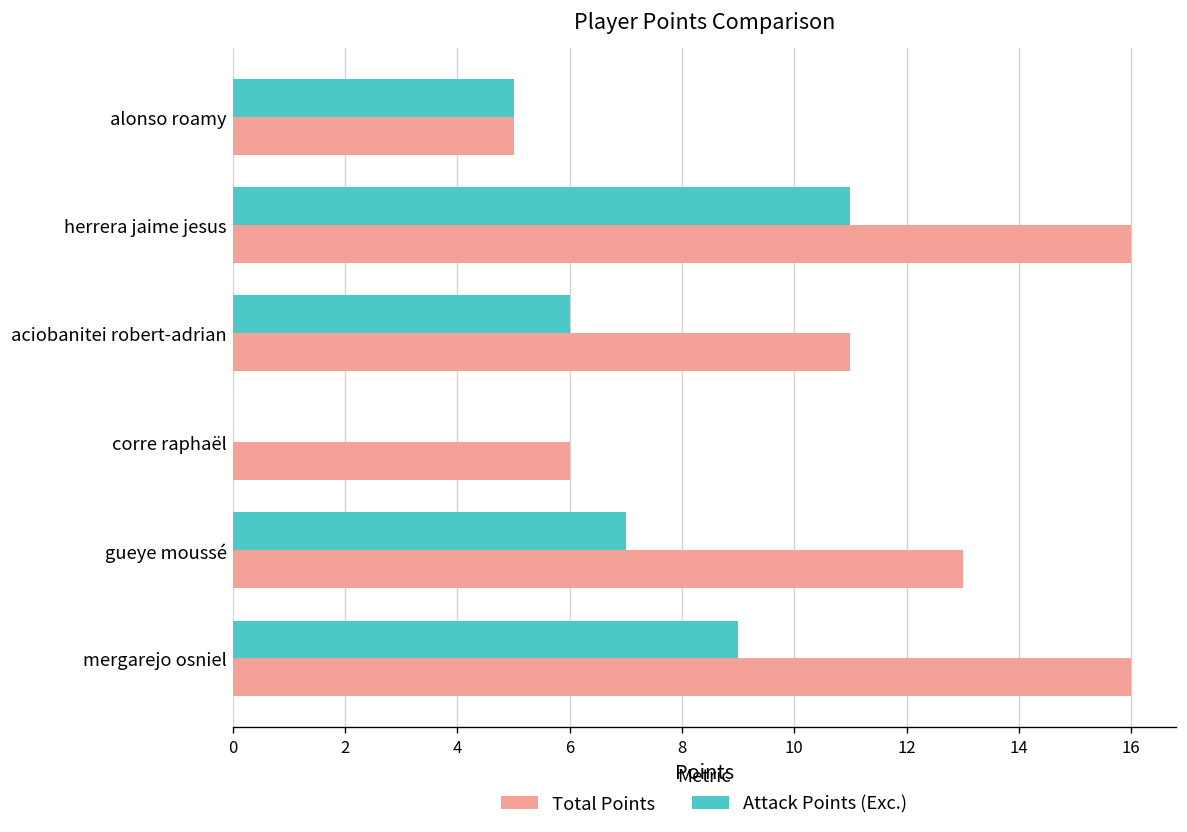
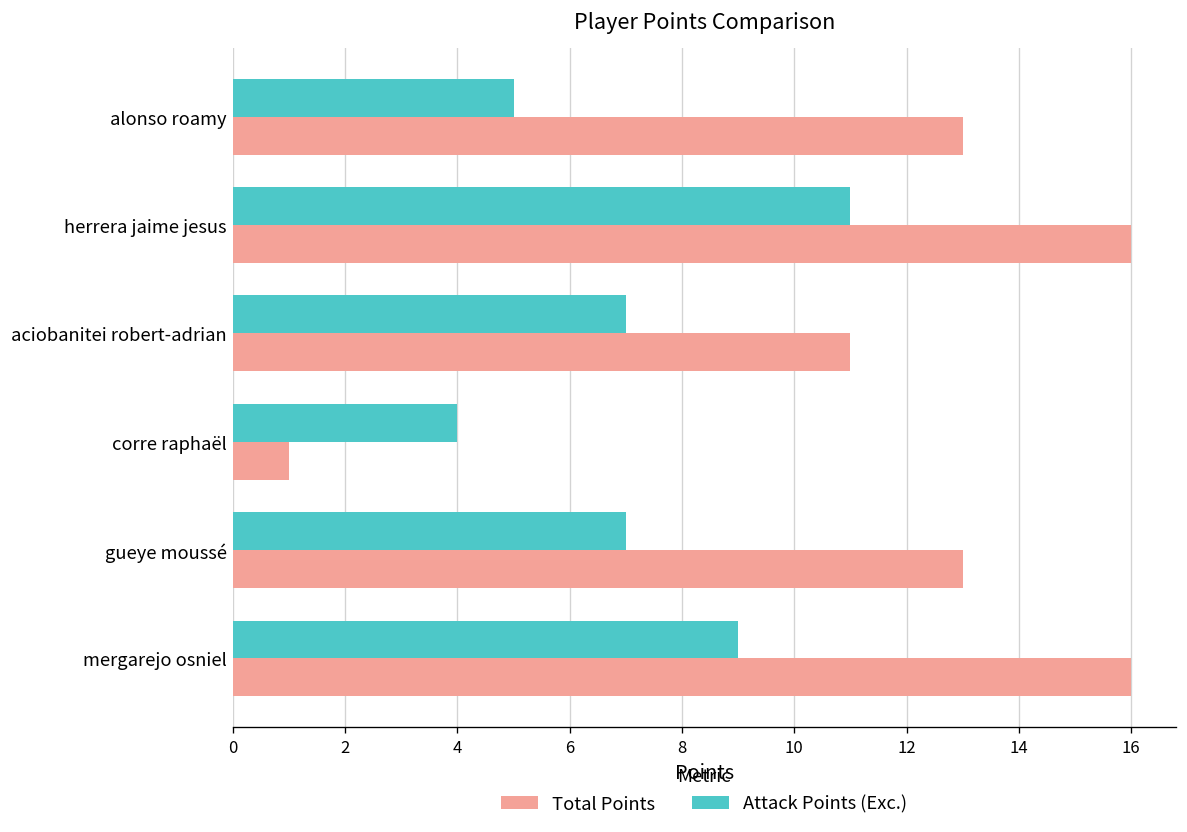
  {
    "Total Points": {
-     "alonso roamy": 5,
+     "alonso roamy": 13,
      "herrera jaime jesus": 16,
      "aciobanitei robert-adrian": 11,
-     "corre raphaël": 6,
+     "corre raphaël": 1,
      "gueye moussé": 13,
      "mergarejo osniel": 16
    },
    "Attack Points (Exc.)": {
      "alonso roamy": 5,
      "herrera jaime jesus": 11,
-     "aciobanitei robert-adrian": 6,
-     "corre raphaël": 0,
+     "aciobanitei robert-adrian": 7,
+     "corre raphaël": 4,
      "gueye moussé": 7,
      "mergarejo osniel": 9
    }
  }
